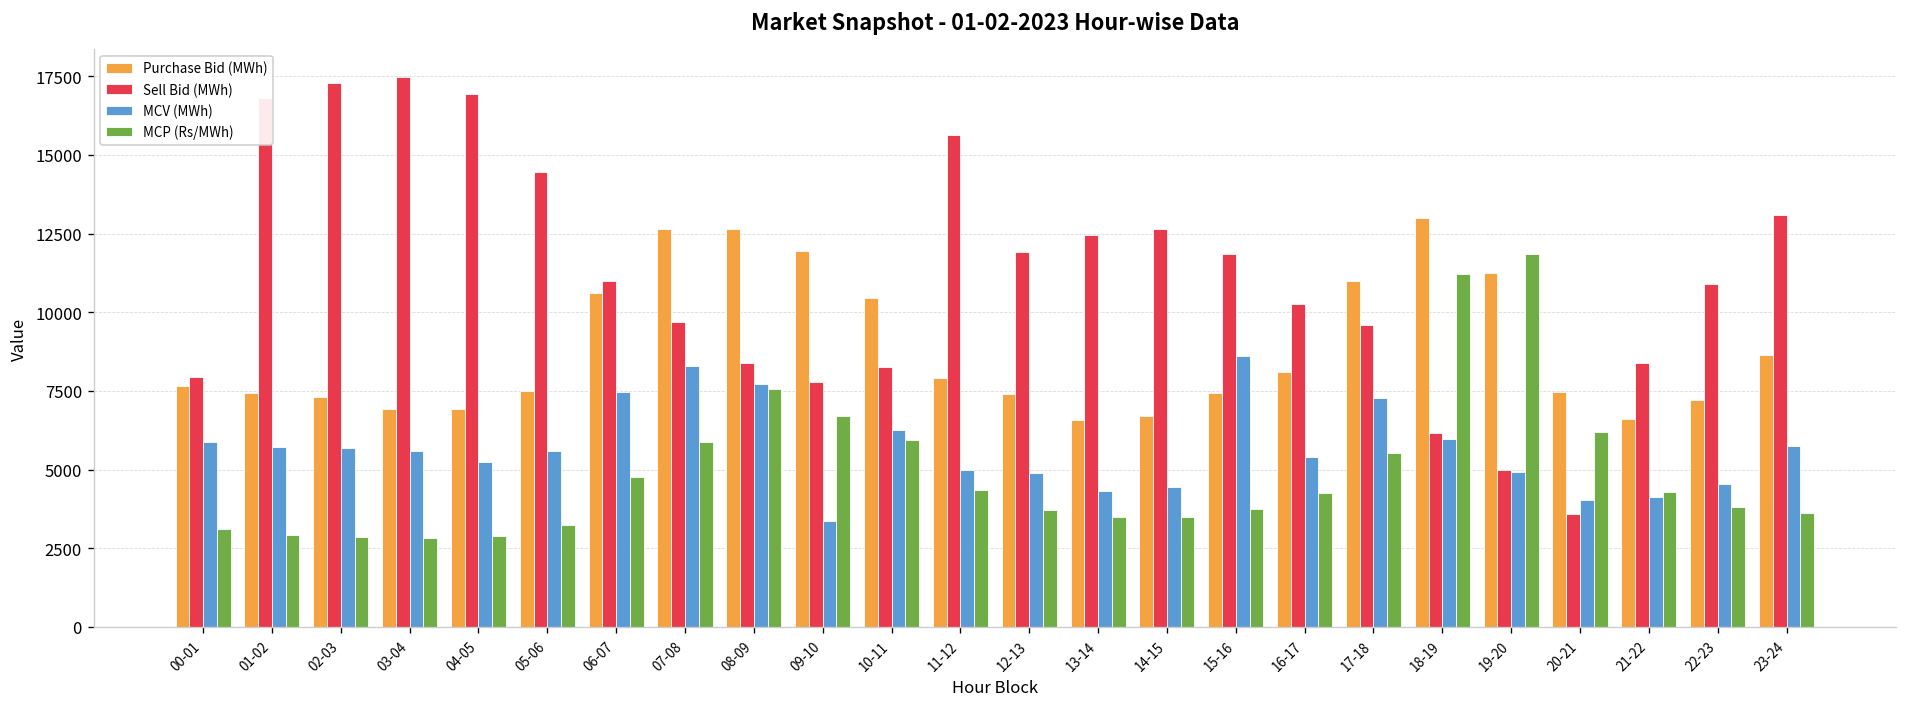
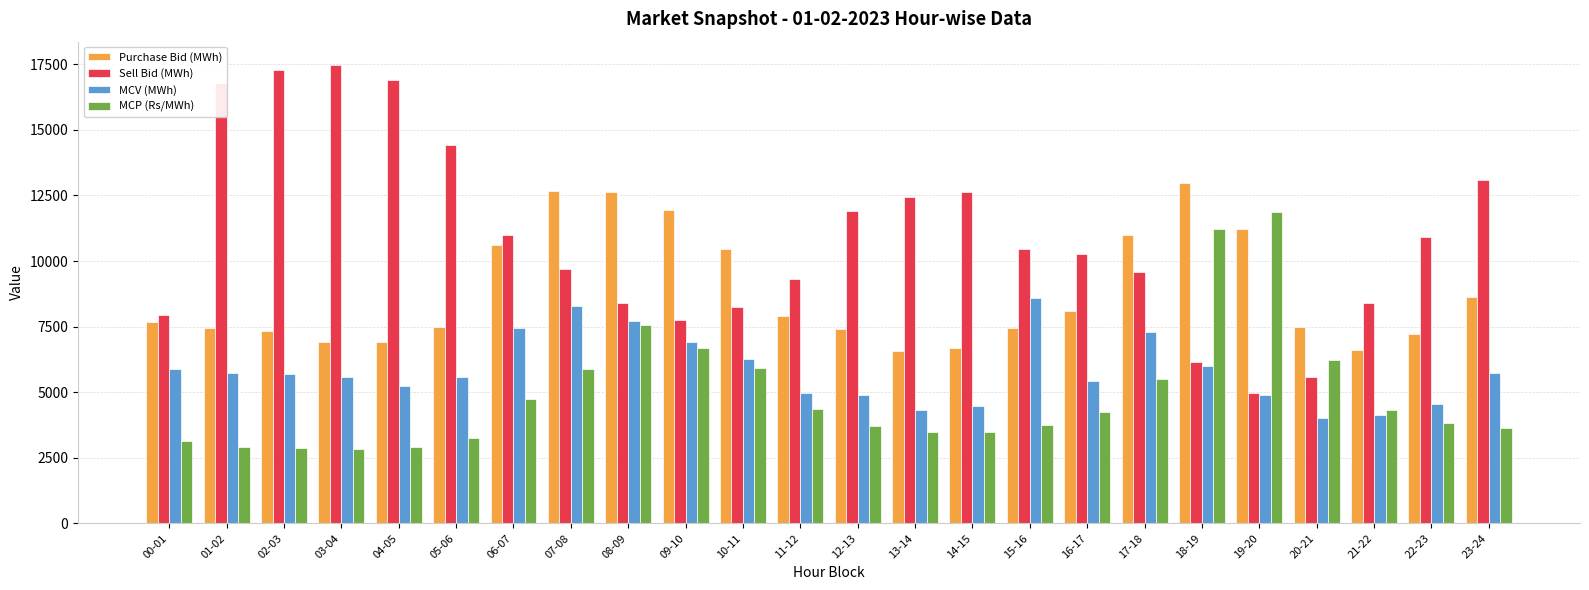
  {
    "Purchase Bid (MWh)": {
      "00-01": 7700,
      "01-02": 7400,
      "02-03": 7300,
      "03-04": 6900,
      "04-05": 6900,
      "05-06": 7500,
      "06-07": 10600,
      "07-08": 12700,
      "08-09": 12600,
      "09-10": 12000,
      "10-11": 10400,
      "11-12": 7900,
      "12-13": 7400,
      "13-14": 6600,
      "14-15": 6700,
      "15-16": 7400,
      "16-17": 8100,
      "17-18": 11000,
      "18-19": 13000,
      "19-20": 11200,
      "20-21": 7500,
      "21-22": 6600,
      "22-23": 7200,
      "23-24": 8600
    },
    "Sell Bid (MWh)": {
      "00-01": 7900,
      "02-03": 17300,
      "03-04": 17500,
      "04-05": 16900,
      "05-06": 14400,
      "06-07": 11000,
      "07-08": 9700,
      "08-09": 8400,
      "09-10": 7800,
      "10-11": 8200,
-     "11-12": 15600,
+     "11-12": 9300,
      "12-13": 11900,
      "13-14": 12400,
      "14-15": 12600,
-     "15-16": 11800,
+     "15-16": 10500,
      "16-17": 10300,
      "17-18": 9600,
      "18-19": 6200,
      "19-20": 5000,
-     "20-21": 3600,
+     "20-21": 5600,
      "21-22": 8400,
      "22-23": 10900,
      "23-24": 13100
    },
    "MCV (MWh)": {
      "00-01": 5900,
      "01-02": 5700,
      "02-03": 5700,
      "03-04": 5600,
      "04-05": 5300,
      "05-06": 5600,
      "06-07": 7500,
      "07-08": 8300,
      "08-09": 7700,
-     "09-10": 3400,
+     "09-10": 6900,
      "10-11": 6300,
      "11-12": 5000,
      "12-13": 4900,
      "13-14": 4300,
      "14-15": 4500,
      "15-16": 8600,
      "16-17": 5400,
      "17-18": 7300,
      "18-19": 6000,
      "19-20": 4900,
      "20-21": 4000,
      "21-22": 4100,
      "22-23": 4500,
      "23-24": 5700
    },
    "MCP (Rs/MWh)": {
      "00-01": 3100,
      "01-02": 2900,
      "02-03": 2900,
      "03-04": 2800,
      "04-05": 2900,
      "05-06": 3200,
      "06-07": 4800,
      "07-08": 5900,
      "08-09": 7600,
      "09-10": 6700,
      "10-11": 5900,
      "11-12": 4400,
      "12-13": 3700,
      "13-14": 3500,
      "14-15": 3500,
      "15-16": 3700,
      "16-17": 4200,
      "17-18": 5500,
      "18-19": 11200,
      "19-20": 11900,
      "20-21": 6200,
      "21-22": 4300,
      "22-23": 3800,
      "23-24": 3600
    }
  }
